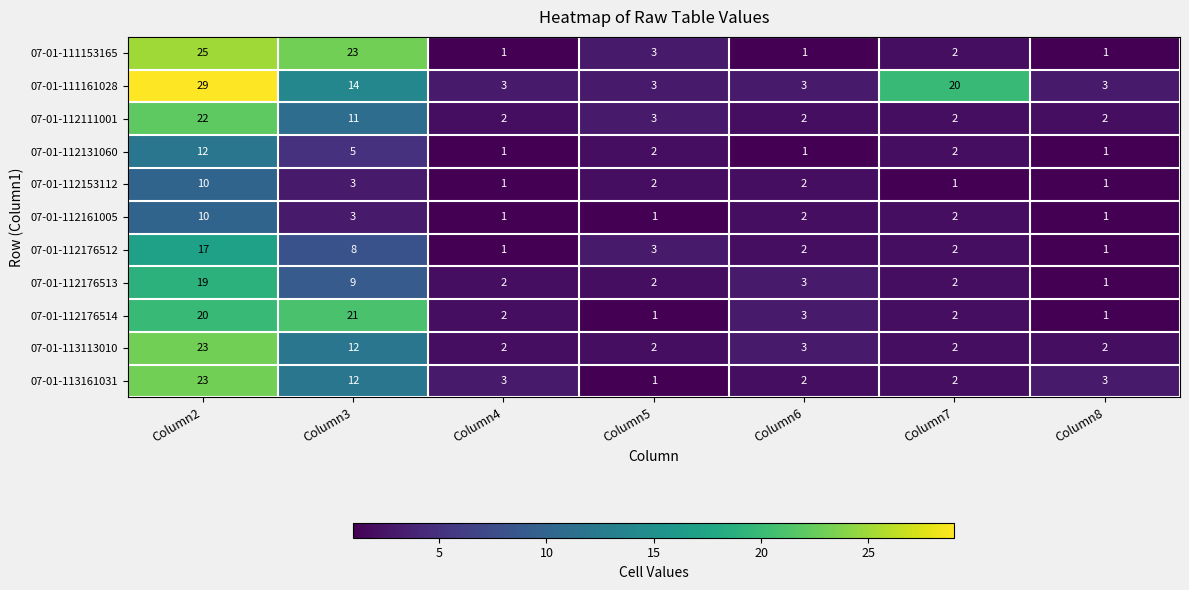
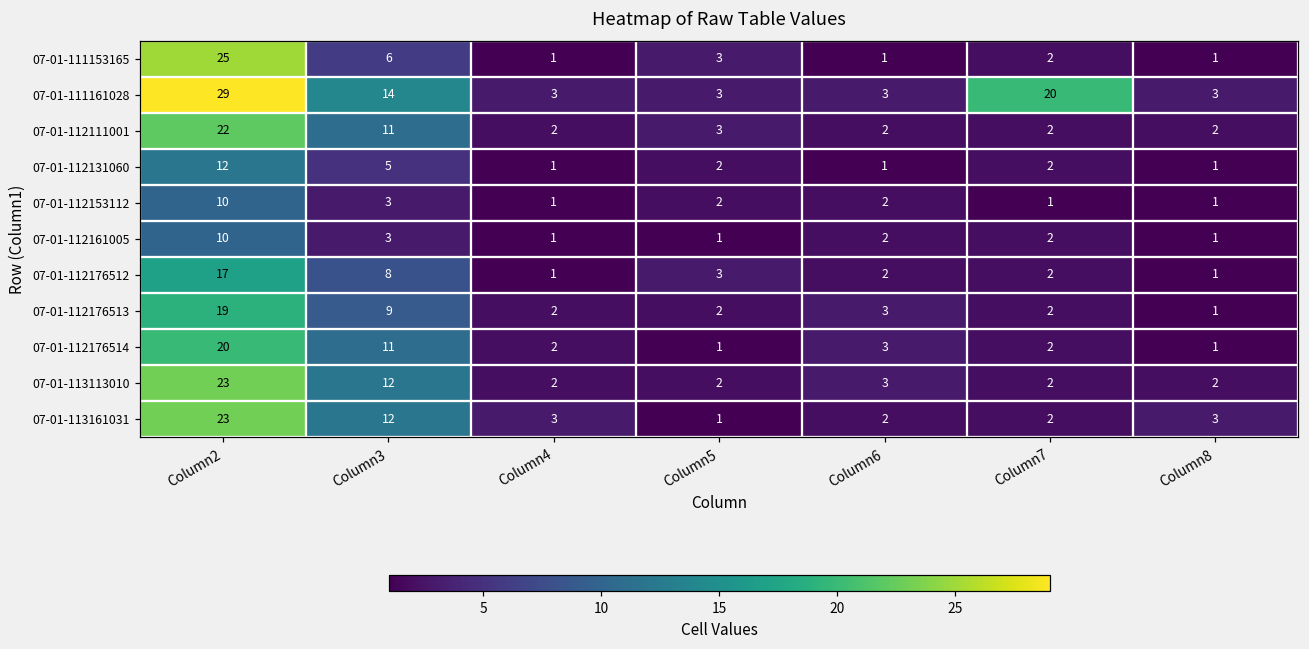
  {
    "07-01-111153165": {
      "Column2": 25,
-     "Column3": 23,
+     "Column3": 6,
      "Column4": 1,
      "Column5": 3,
      "Column6": 1,
      "Column7": 2,
      "Column8": 1
    },
    "07-01-111161028": {
      "Column2": 29,
      "Column3": 14,
      "Column4": 3,
      "Column5": 3,
      "Column6": 3,
      "Column7": 20,
      "Column8": 3
    },
    "07-01-112111001": {
      "Column2": 22,
      "Column3": 11,
      "Column4": 2,
      "Column5": 3,
      "Column6": 2,
      "Column7": 2,
      "Column8": 2
    },
    "07-01-112131060": {
      "Column2": 12,
      "Column3": 5,
      "Column4": 1,
      "Column5": 2,
      "Column6": 1,
      "Column7": 2,
      "Column8": 1
    },
    "07-01-112153112": {
      "Column2": 10,
      "Column3": 3,
      "Column4": 1,
      "Column5": 2,
      "Column6": 2,
      "Column7": 1,
      "Column8": 1
    },
    "07-01-112161005": {
      "Column2": 10,
      "Column3": 3,
      "Column4": 1,
      "Column5": 1,
      "Column6": 2,
      "Column7": 2,
      "Column8": 1
    },
    "07-01-112176512": {
      "Column2": 17,
      "Column3": 8,
      "Column4": 1,
      "Column5": 3,
      "Column6": 2,
      "Column7": 2,
      "Column8": 1
    },
    "07-01-112176513": {
      "Column2": 19,
      "Column3": 9,
      "Column4": 2,
      "Column5": 2,
      "Column6": 3,
      "Column7": 2,
      "Column8": 1
    },
    "07-01-112176514": {
      "Column2": 20,
-     "Column3": 21,
+     "Column3": 11,
      "Column4": 2,
      "Column5": 1,
      "Column6": 3,
      "Column7": 2,
      "Column8": 1
    },
    "07-01-113113010": {
      "Column2": 23,
      "Column3": 12,
      "Column4": 2,
      "Column5": 2,
      "Column6": 3,
      "Column7": 2,
      "Column8": 2
    },
    "07-01-113161031": {
      "Column2": 23,
      "Column3": 12,
      "Column4": 3,
      "Column5": 1,
      "Column6": 2,
      "Column7": 2,
      "Column8": 3
    }
  }
